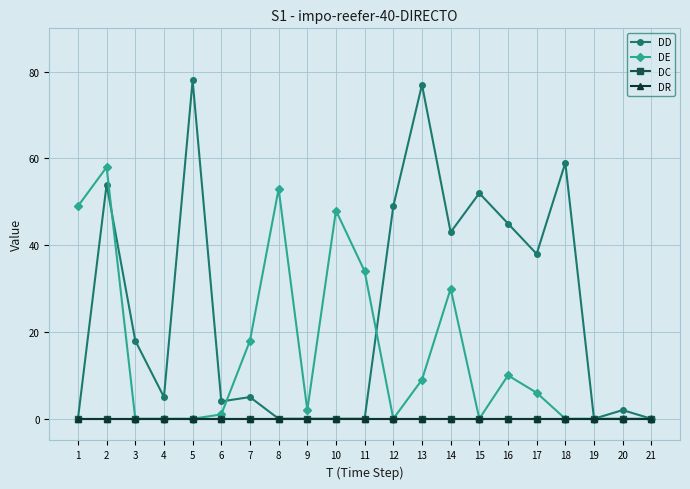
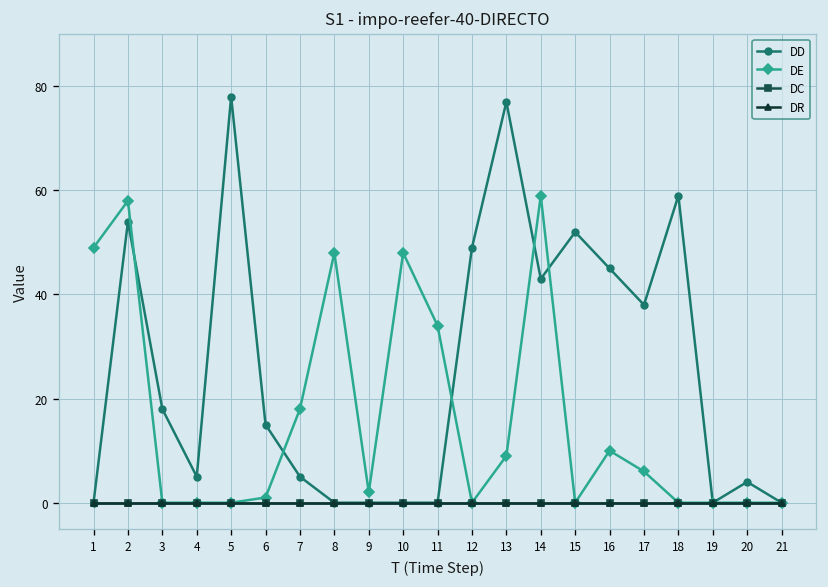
  {
    "DD": {
      "2": 54,
      "3": 18,
      "4": 5,
      "5": 78,
-     "6": 4,
+     "6": 15,
      "7": 5,
      "12": 49,
      "13": 77,
      "14": 43,
      "15": 52,
      "16": 45,
      "17": 38,
      "18": 59,
-     "20": 2
+     "20": 4
    },
    "DE": {
      "1": 49,
      "2": 58,
      "6": 1,
      "7": 18,
-     "8": 53,
+     "8": 48,
      "9": 2,
      "10": 48,
      "11": 34,
      "13": 9,
-     "14": 30,
+     "14": 59,
      "16": 10,
      "17": 6
    },
    "DR": {
      "2": 0,
      "6": 0,
      "7": 0,
      "13": 0,
      "14": 0,
      "16": 0,
      "17": 0
    }
  }
